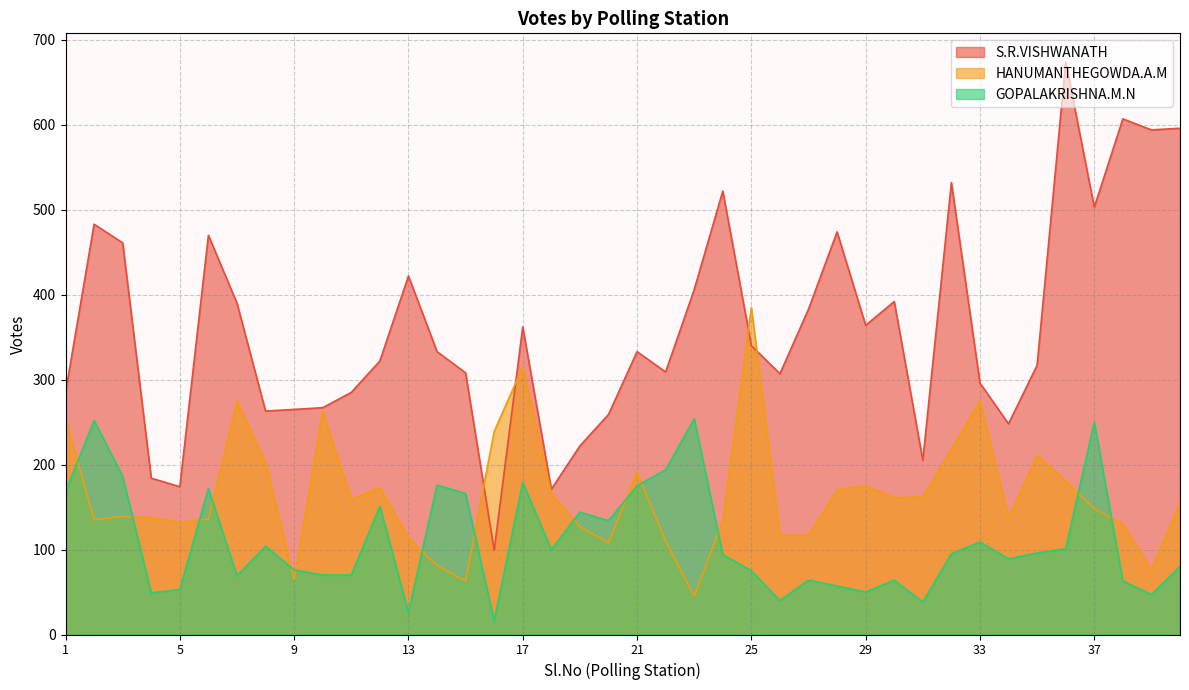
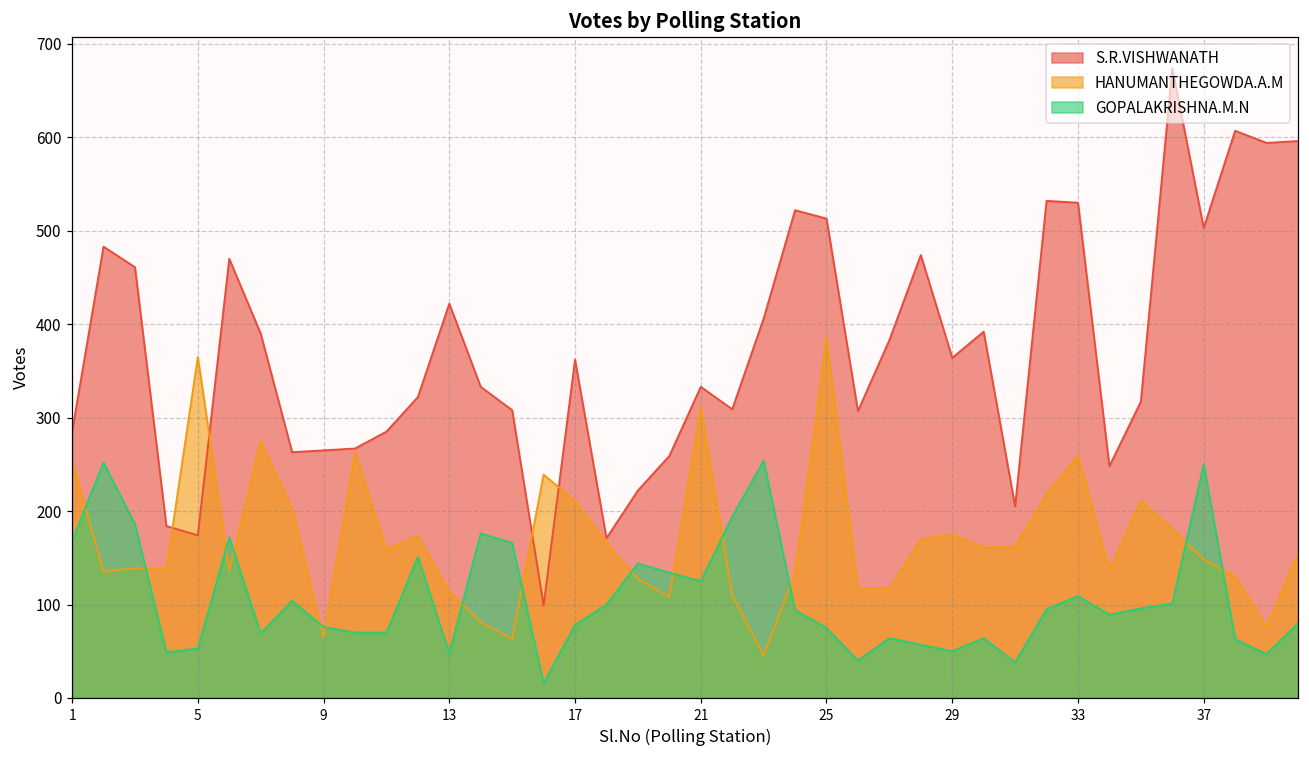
  {
    "S.R.VISHWANATH": {
      "1": 290,
      "5": 170,
      "9": 270,
      "13": 420,
      "17": 360,
      "21": 330,
-     "25": 340,
+     "25": 510,
      "29": 360,
-     "33": 300,
+     "33": 530,
      "37": 500
    },
    "HANUMANTHEGOWDA.A.M": {
      "1": 250,
-     "5": 130,
+     "5": 370,
      "9": 70,
      "13": 110,
-     "17": 320,
-     "21": 190,
+     "17": 210,
+     "21": 310,
      "25": 390,
      "29": 180,
-     "33": 280,
+     "33": 260,
      "37": 150
    },
    "GOPALAKRISHNA.M.N": {
      "1": 170,
      "5": 50,
      "9": 80,
-     "13": 30,
-     "17": 180,
-     "21": 180,
+     "13": 50,
+     "17": 80,
+     "21": 130,
      "25": 80,
      "29": 50,
      "33": 110,
      "37": 250
    }
  }
